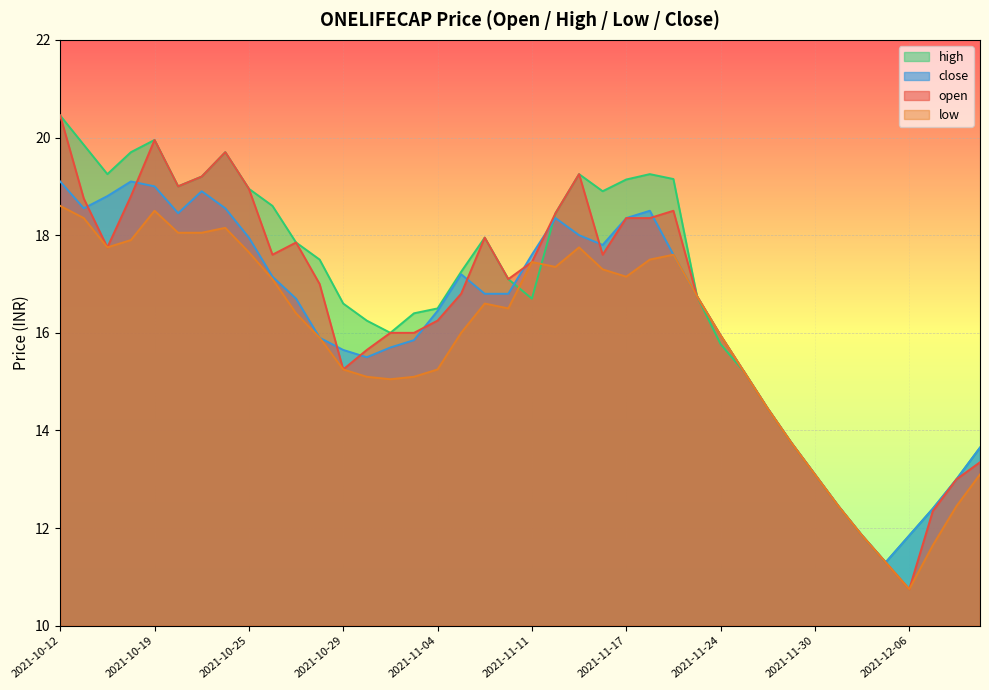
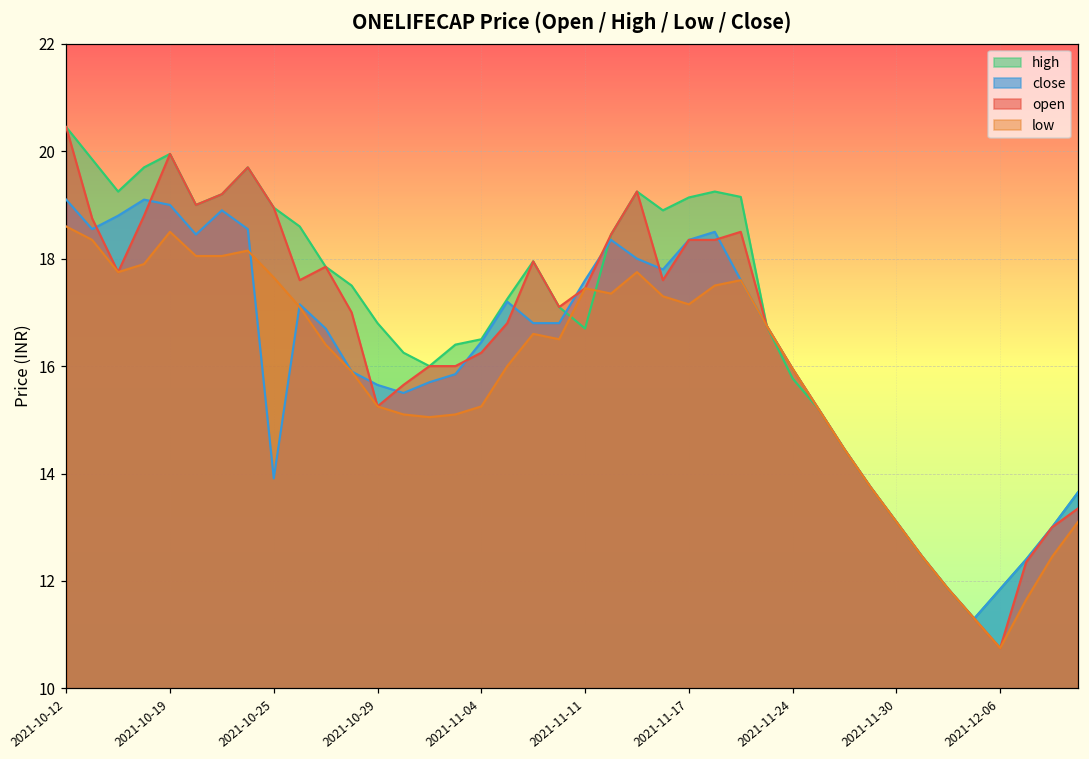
  {
    "high": {
-     "2021-10-29": 16.6,
+     "2021-10-29": 16.8,
      "2021-11-11": 16.7,
      "2021-11-17": 19.1,
      "2021-11-24": 15.8
    },
    "close": {
      "2021-10-12": 19.1,
      "2021-10-19": 19.0,
-     "2021-10-25": 18.0,
+     "2021-10-25": 13.9,
      "2021-10-29": 15.7,
      "2021-11-11": 17.6
    }
  }
